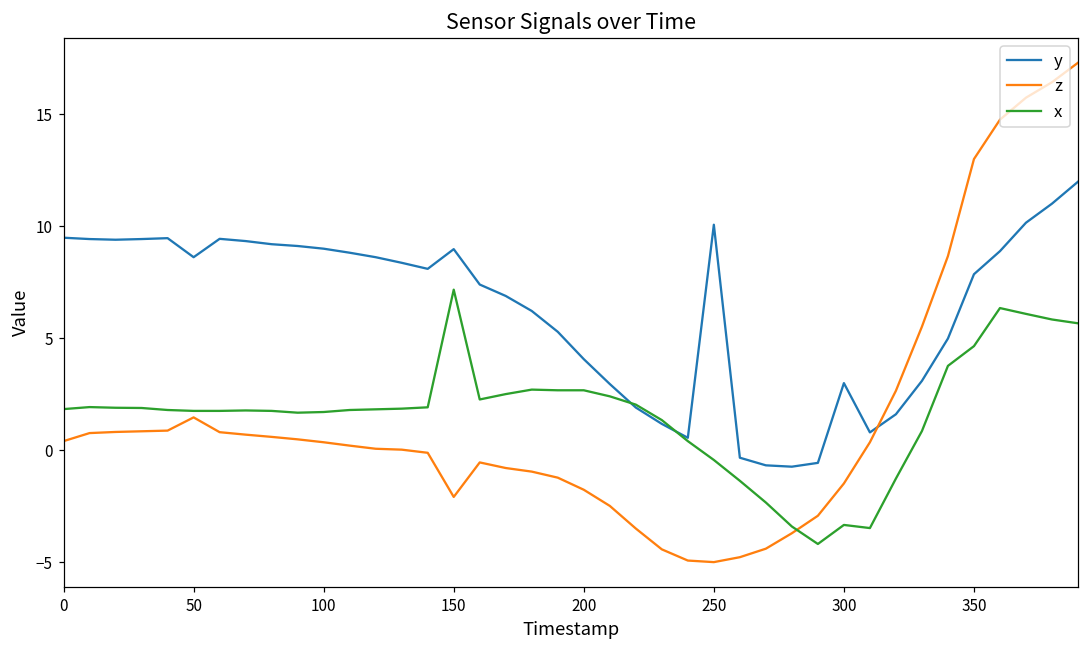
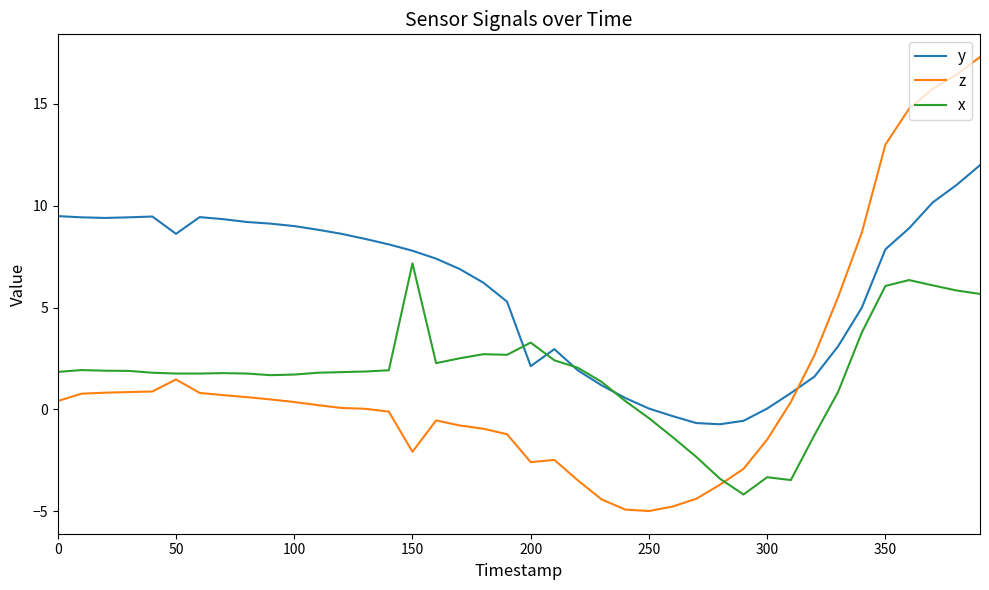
  {
    "y": {
      "0": 9.5,
      "50": 8.6,
      "100": 9.0,
-     "150": 9.0,
-     "200": 4.1,
-     "250": 10.1,
-     "300": 3.0,
+     "150": 7.8,
+     "200": 2.1,
+     "250": 0.0,
+     "300": 0.0,
      "350": 7.9
    },
    "z": {
      "0": 0.4,
      "50": 1.5,
      "100": 0.4,
      "150": -2.1,
-     "200": -1.8,
+     "200": -2.6,
      "250": -5.0,
      "300": -1.5,
      "350": 13.0
    },
    "x": {
      "0": 1.8,
      "50": 1.8,
      "100": 1.7,
      "150": 7.2,
-     "200": 2.7,
+     "200": 3.3,
      "250": -0.4,
      "300": -3.3,
-     "350": 4.7
+     "350": 6.1
    }
  }
